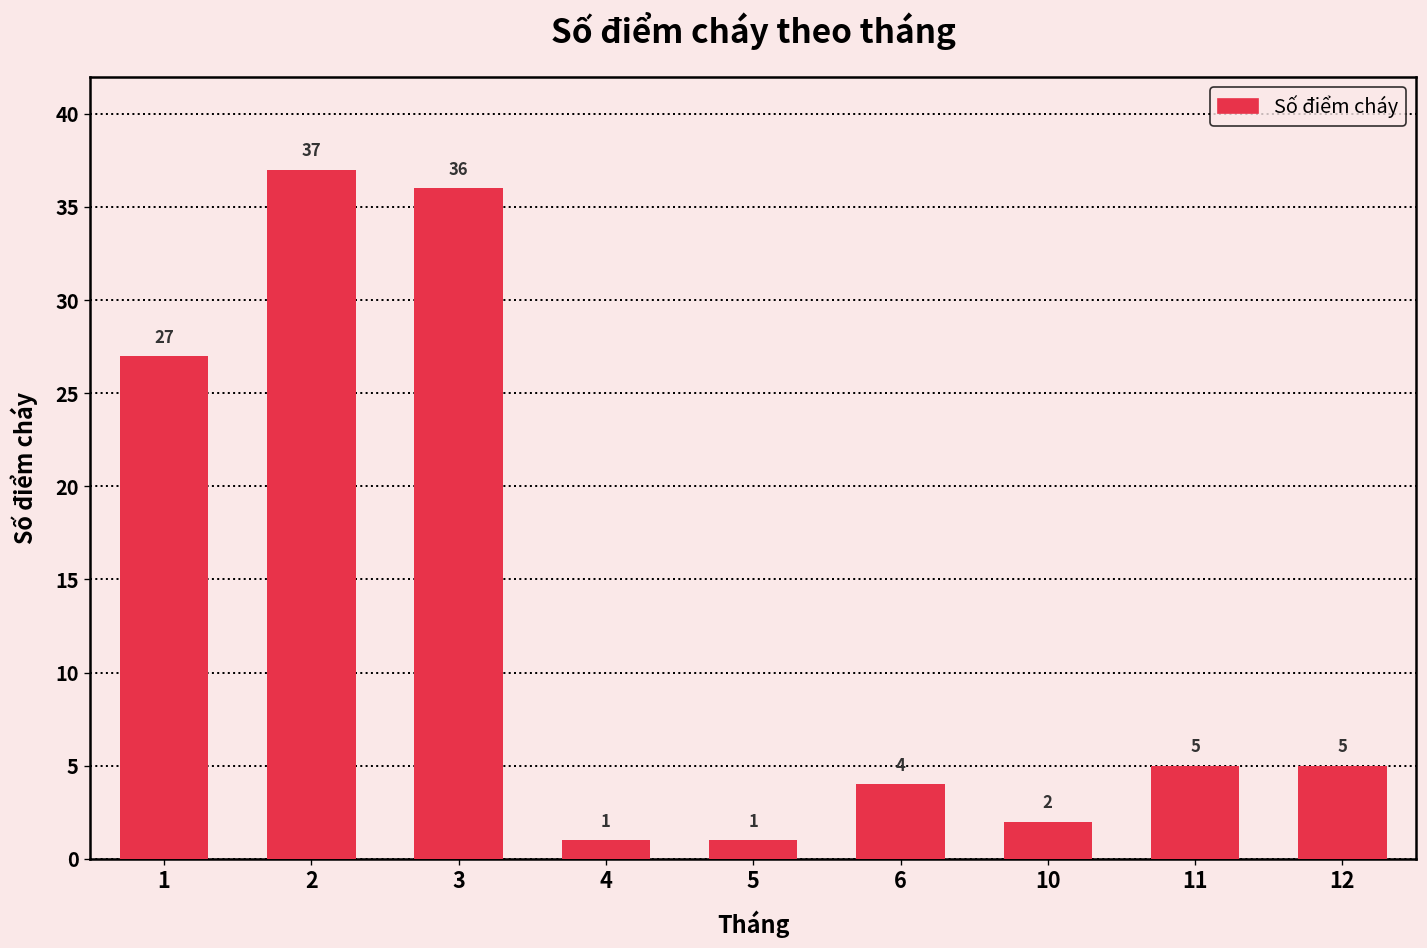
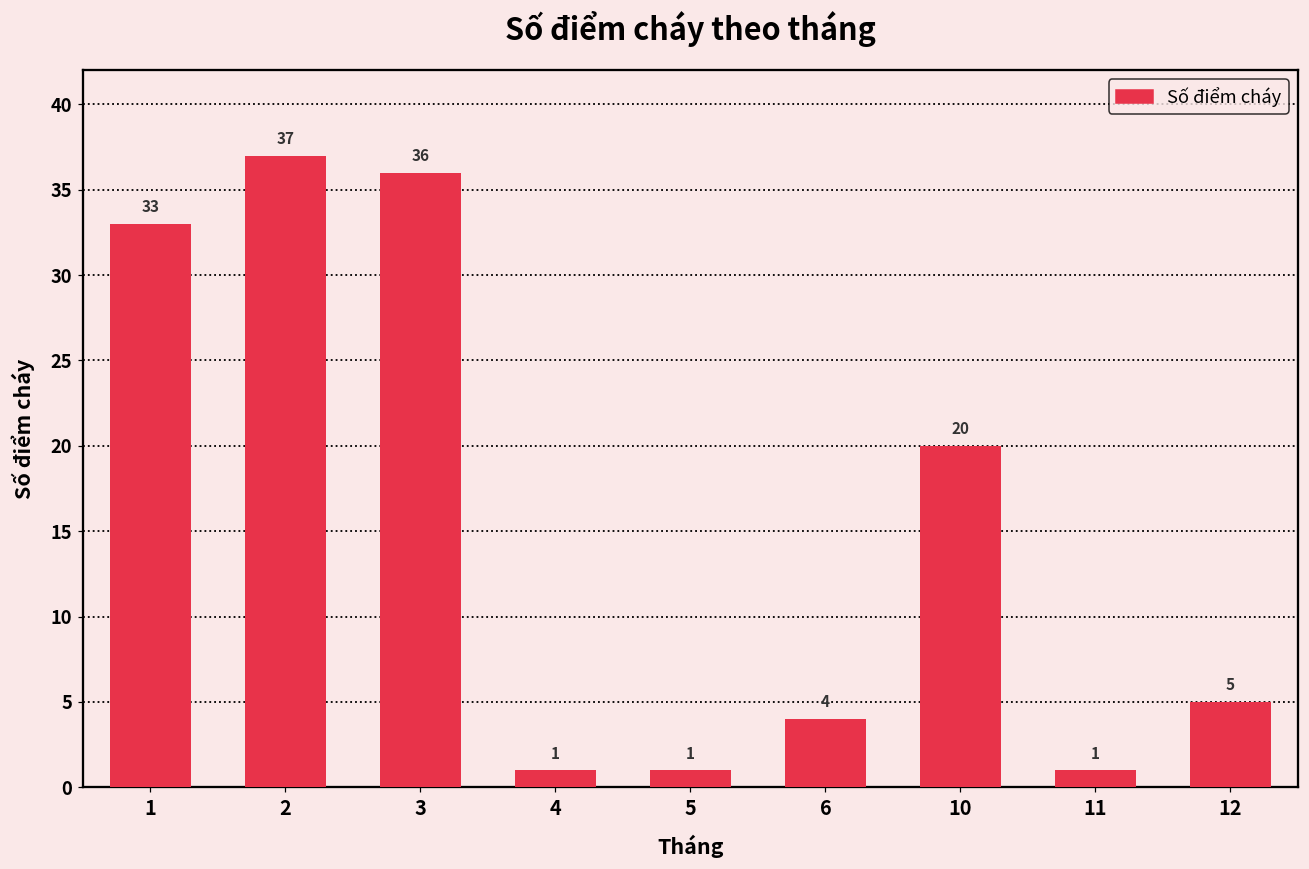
  {
-   "1": 27,
+   "1": 33,
    "2": 37,
    "3": 36,
    "4": 1,
    "5": 1,
    "6": 4,
-   "10": 2,
-   "11": 5,
+   "10": 20,
+   "11": 1,
    "12": 5
  }
